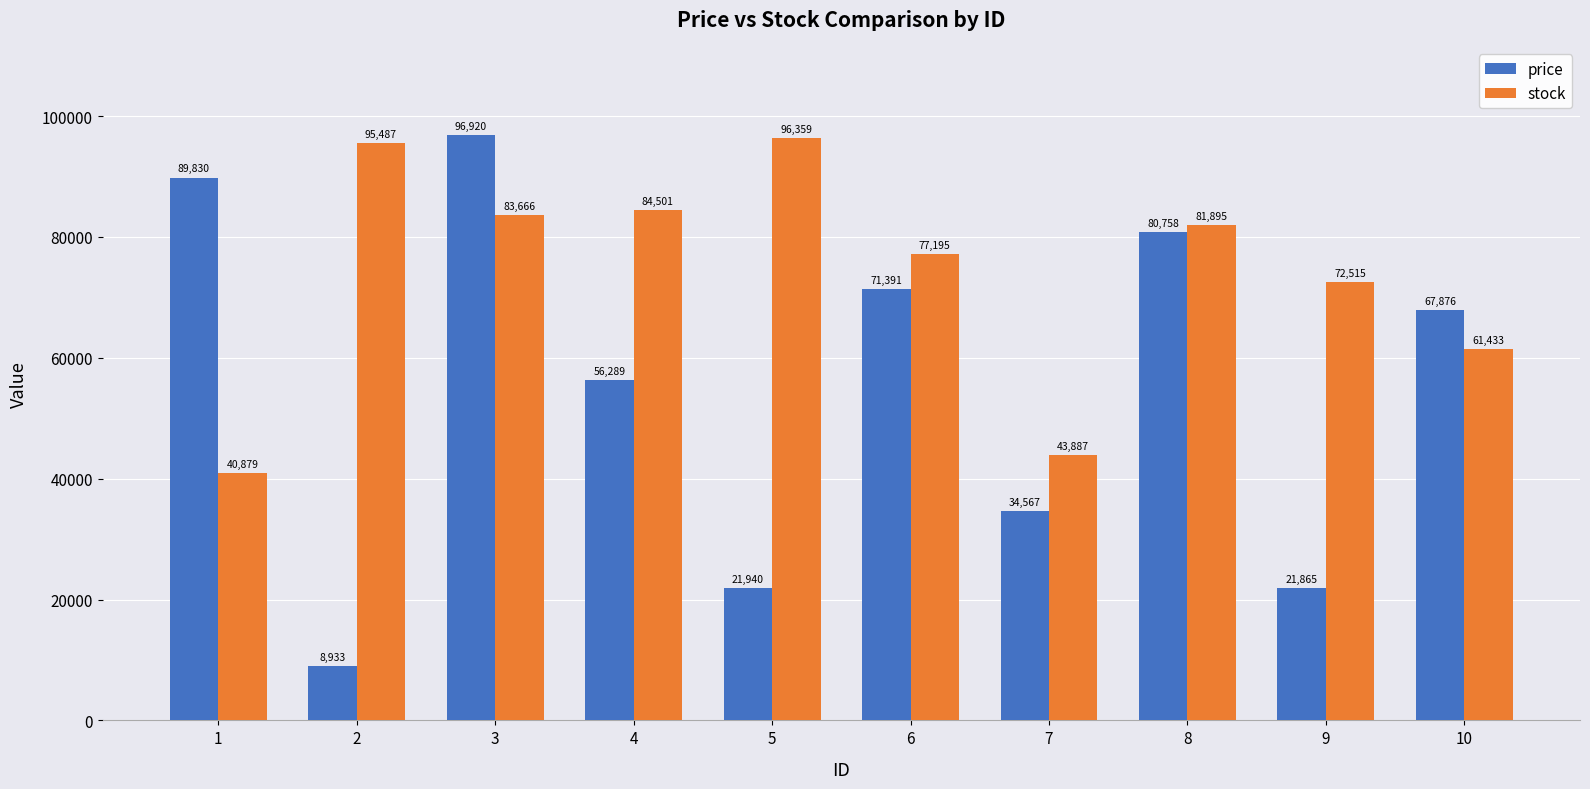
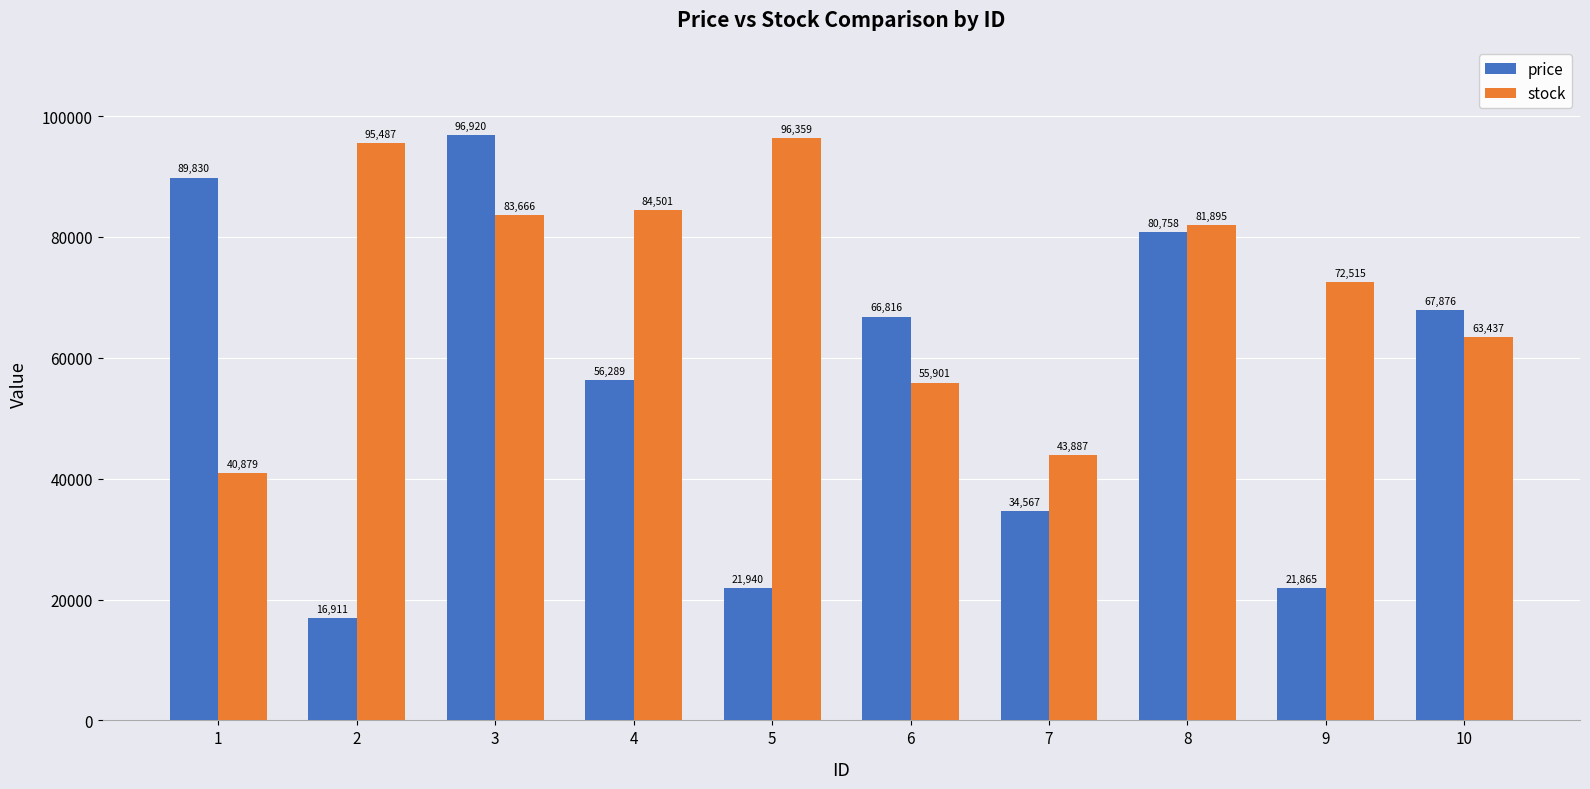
  {
    "price": {
      "1": "89,830",
-     "2": "8,933",
+     "2": "16,911",
      "3": "96,920",
      "4": "56,289",
      "5": "21,940",
-     "6": "71,391",
+     "6": "66,816",
      "7": "34,567",
      "8": "80,758",
      "9": "21,865",
      "10": "67,876"
    },
    "stock": {
      "1": "40,879",
      "2": "95,487",
      "3": "83,666",
      "4": "84,501",
      "5": "96,359",
-     "6": "77,195",
+     "6": "55,901",
      "7": "43,887",
      "8": "81,895",
      "9": "72,515",
-     "10": "61,433"
+     "10": "63,437"
    }
  }
